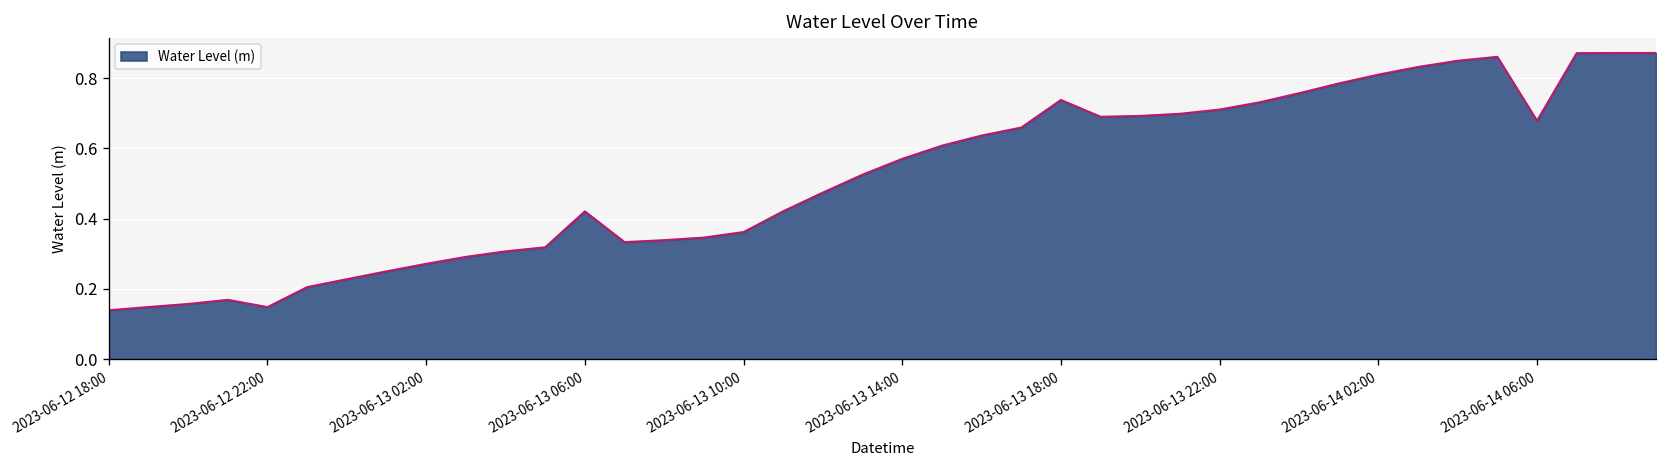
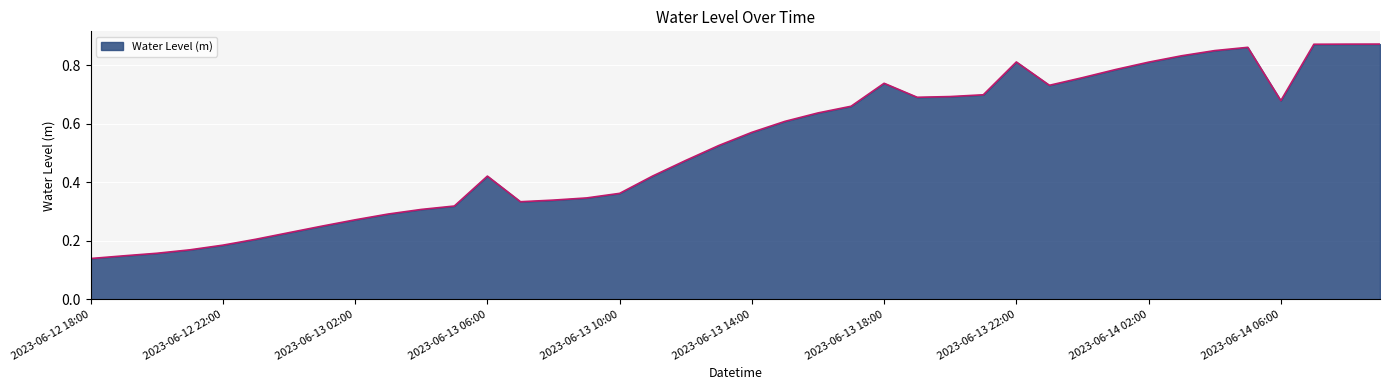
  {
    "2023-06-12 18:00": 0.14,
-   "2023-06-12 22:00": 0.15,
+   "2023-06-12 22:00": 0.18,
    "2023-06-13 02:00": 0.27,
    "2023-06-13 06:00": 0.42,
    "2023-06-13 10:00": 0.36,
    "2023-06-13 14:00": 0.57,
    "2023-06-13 18:00": 0.74,
-   "2023-06-13 22:00": 0.71,
+   "2023-06-13 22:00": 0.81,
    "2023-06-14 02:00": 0.81,
    "2023-06-14 06:00": 0.68
  }
